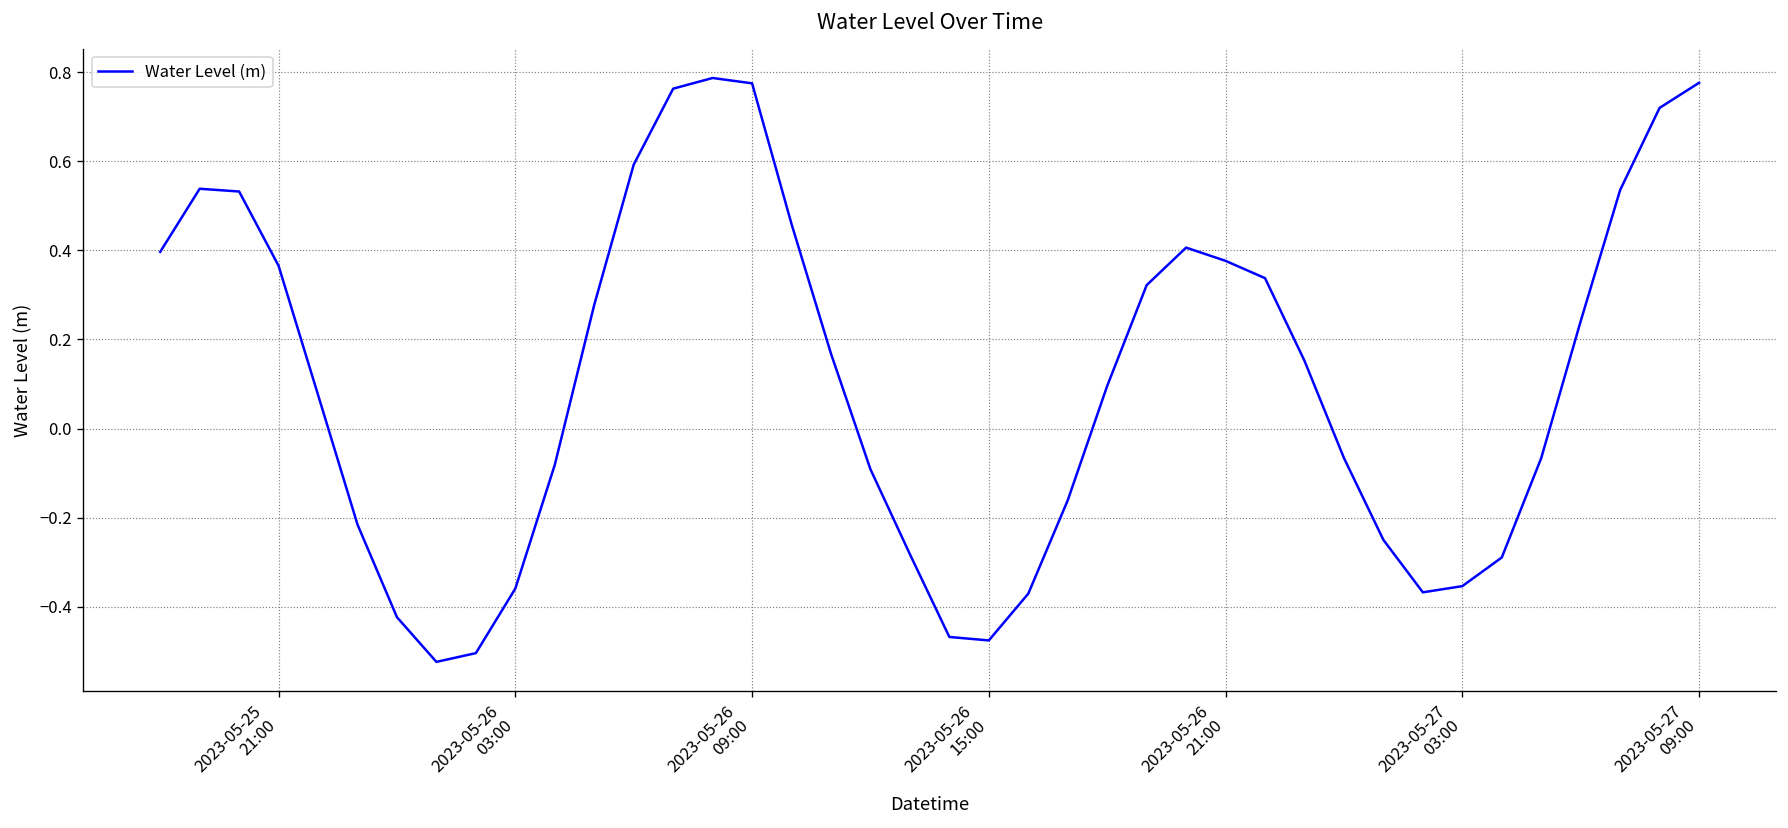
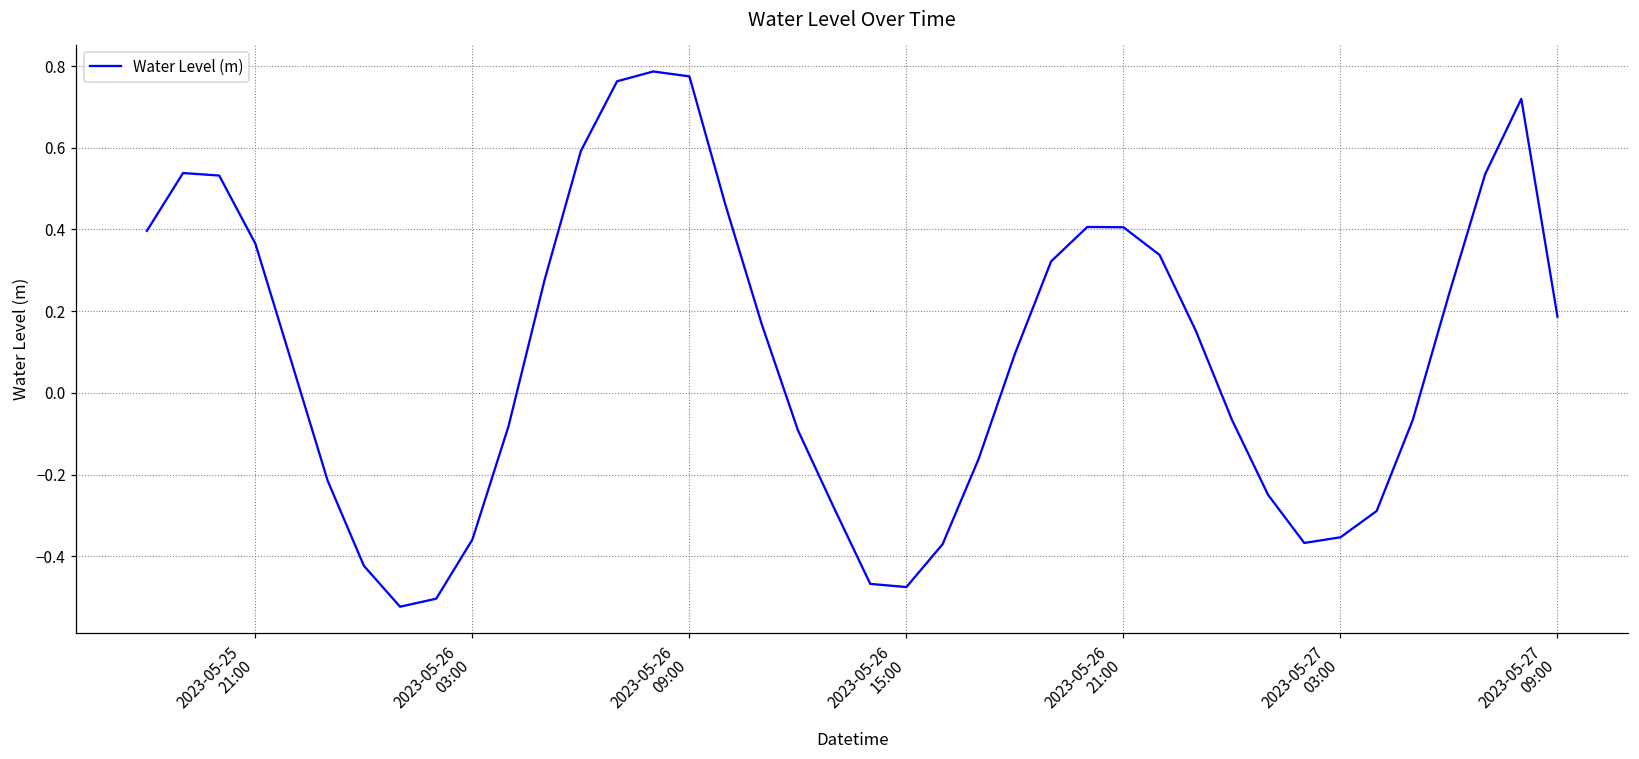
  {
    "2023-05-25 21:00": 0.37,
    "2023-05-26 03:00": -0.36,
    "2023-05-26 09:00": 0.77,
    "2023-05-26 15:00": -0.48,
-   "2023-05-26 21:00": 0.38,
+   "2023-05-26 21:00": 0.41,
    "2023-05-27 03:00": -0.35,
-   "2023-05-27 09:00": 0.78
+   "2023-05-27 09:00": 0.19
  }
